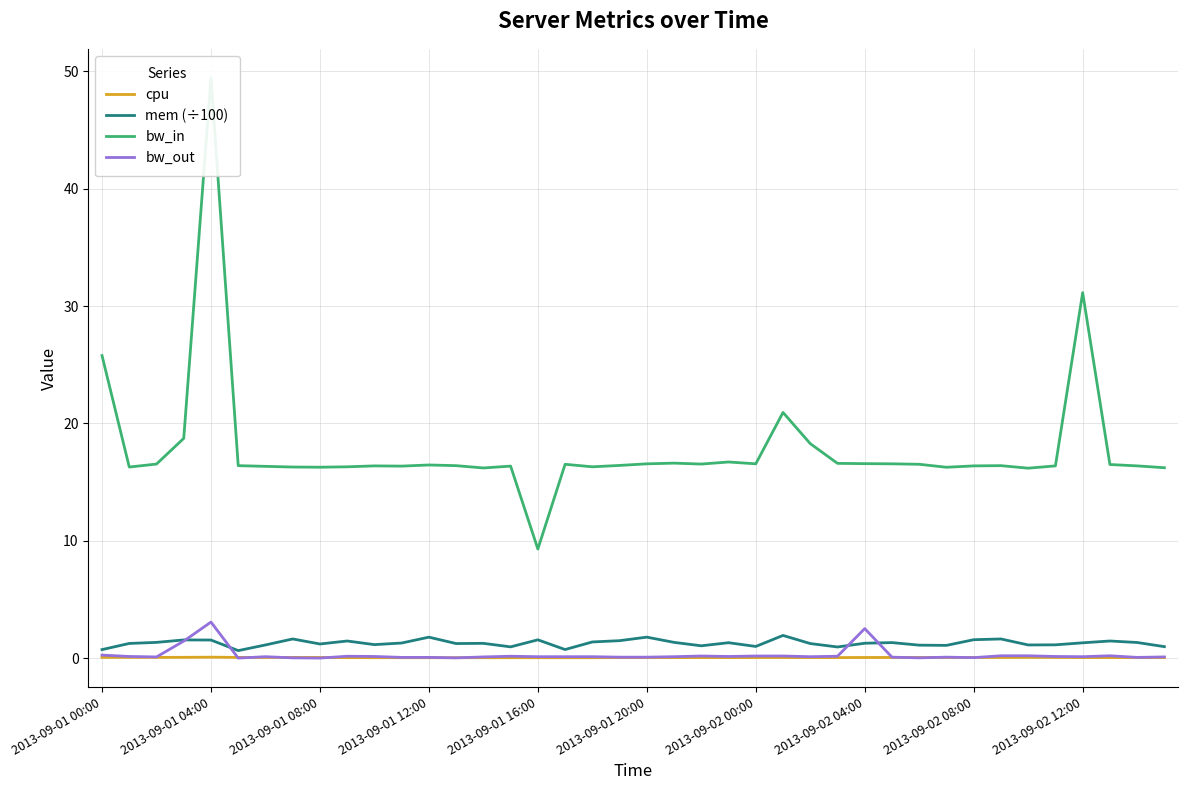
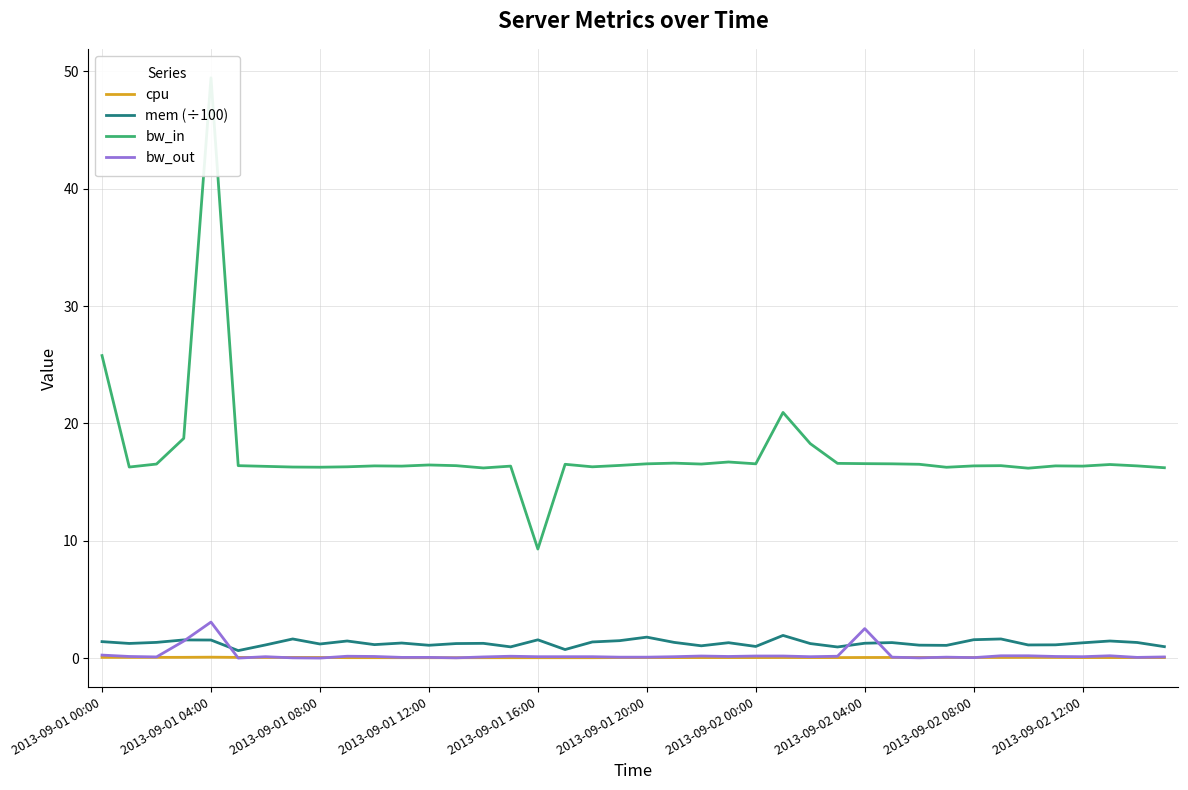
  {
    "cpu": {
      "2013-09-01 04:00": 0.1,
      "2013-09-02 04:00": 0.1
    },
    "mem (÷100)": {
-     "2013-09-01 00:00": 0.7,
+     "2013-09-01 00:00": 1.4,
      "2013-09-01 04:00": 1.6,
      "2013-09-01 08:00": 1.2,
-     "2013-09-01 12:00": 1.8,
+     "2013-09-01 12:00": 1.1,
      "2013-09-01 16:00": 1.6,
      "2013-09-01 20:00": 1.8,
      "2013-09-02 00:00": 1.0,
      "2013-09-02 04:00": 1.3,
      "2013-09-02 08:00": 1.6,
      "2013-09-02 12:00": 1.3
    },
    "bw_in": {
      "2013-09-01 00:00": 25.8,
      "2013-09-01 08:00": 16.3,
      "2013-09-01 12:00": 16.5,
      "2013-09-01 16:00": 9.3,
      "2013-09-01 20:00": 16.6,
      "2013-09-02 00:00": 16.6,
      "2013-09-02 04:00": 16.6,
      "2013-09-02 08:00": 16.4,
-     "2013-09-02 12:00": 31.1
+     "2013-09-02 12:00": 16.4
    },
    "bw_out": {
      "2013-09-01 04:00": 3.1,
      "2013-09-02 04:00": 2.5
    }
  }
